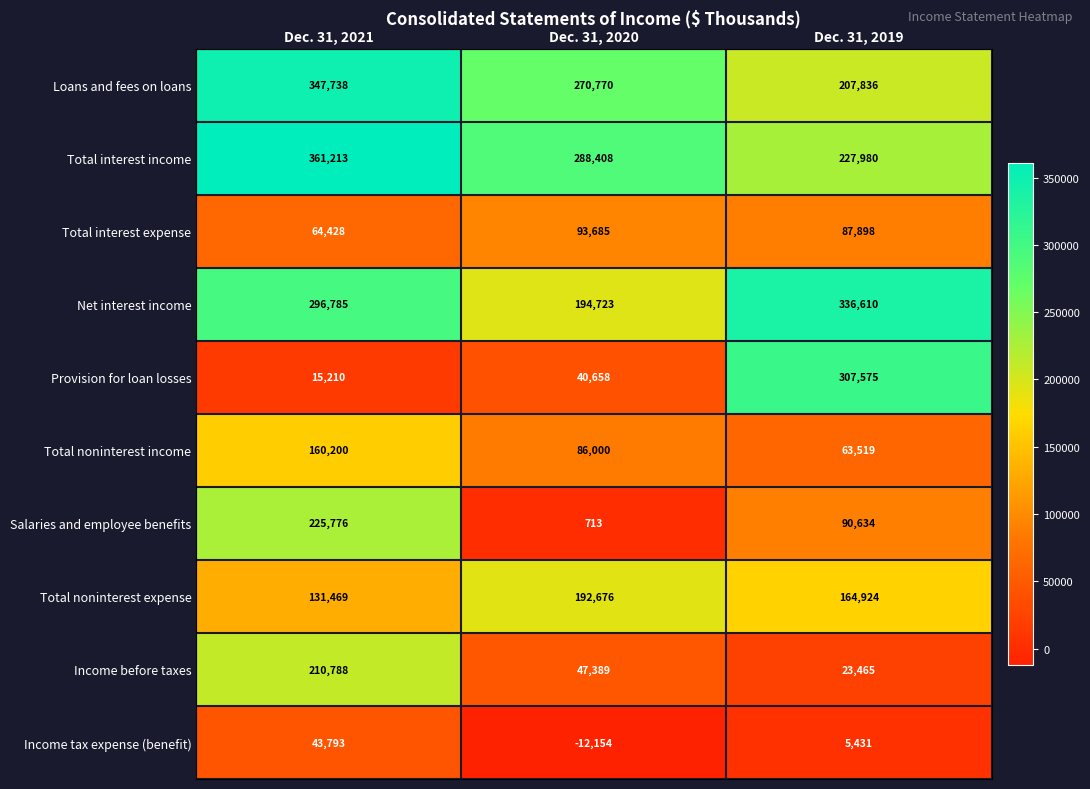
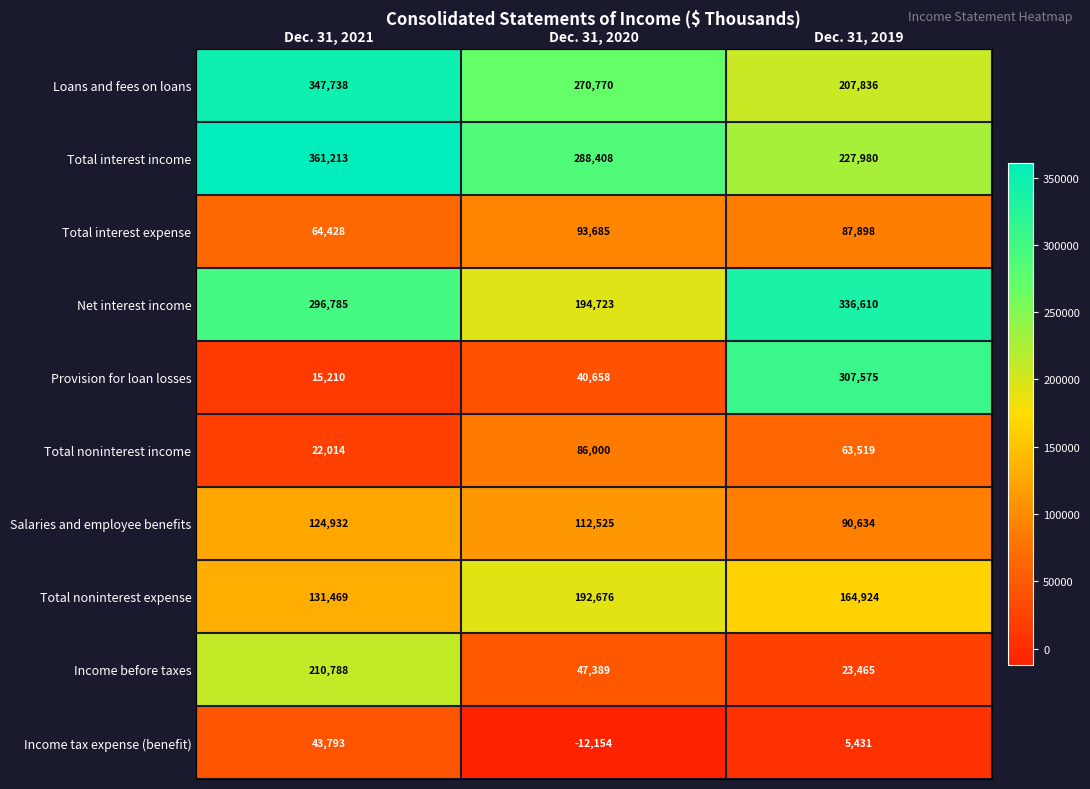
  {
    "Loans and fees on loans": {
      "Dec. 31, 2021": "347,738",
      "Dec. 31, 2020": "270,770",
      "Dec. 31, 2019": "207,836"
    },
    "Total interest income": {
      "Dec. 31, 2021": "361,213",
      "Dec. 31, 2020": "288,408",
      "Dec. 31, 2019": "227,980"
    },
    "Total interest expense": {
      "Dec. 31, 2021": "64,428",
      "Dec. 31, 2020": "93,685",
      "Dec. 31, 2019": "87,898"
    },
    "Net interest income": {
      "Dec. 31, 2021": "296,785",
      "Dec. 31, 2020": "194,723",
      "Dec. 31, 2019": "336,610"
    },
    "Provision for loan losses": {
      "Dec. 31, 2021": "15,210",
      "Dec. 31, 2020": "40,658",
      "Dec. 31, 2019": "307,575"
    },
    "Total noninterest income": {
-     "Dec. 31, 2021": "160,200",
+     "Dec. 31, 2021": "22,014",
      "Dec. 31, 2020": "86,000",
      "Dec. 31, 2019": "63,519"
    },
    "Salaries and employee benefits": {
-     "Dec. 31, 2021": "225,776",
-     "Dec. 31, 2020": "713",
+     "Dec. 31, 2021": "124,932",
+     "Dec. 31, 2020": "112,525",
      "Dec. 31, 2019": "90,634"
    },
    "Total noninterest expense": {
      "Dec. 31, 2021": "131,469",
      "Dec. 31, 2020": "192,676",
      "Dec. 31, 2019": "164,924"
    },
    "Income before taxes": {
      "Dec. 31, 2021": "210,788",
      "Dec. 31, 2020": "47,389",
      "Dec. 31, 2019": "23,465"
    },
    "Income tax expense (benefit)": {
      "Dec. 31, 2021": "43,793",
      "Dec. 31, 2020": "-12,154",
      "Dec. 31, 2019": "5,431"
    }
  }
